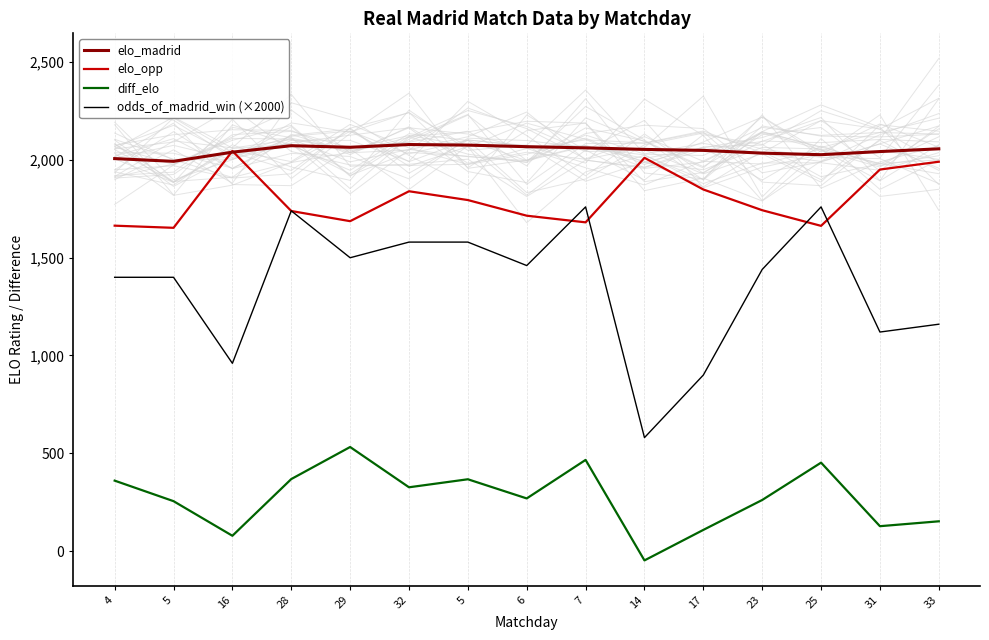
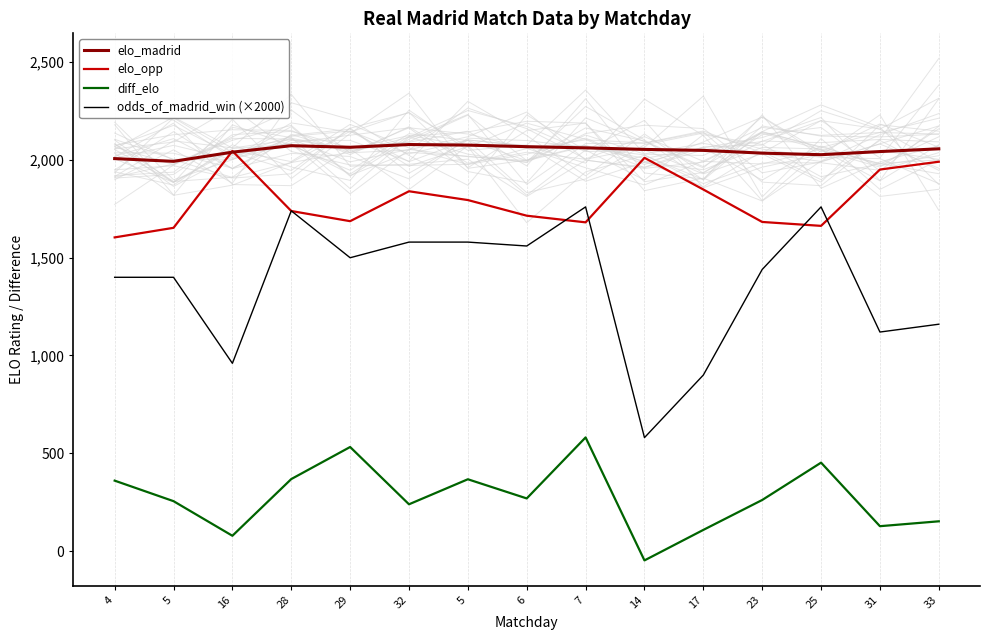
  {
    "elo_opp": {
-     "4": "1,660",
+     "4": "1,600",
      "29": "1,690",
      "6": "1,720",
      "7": "1,680",
-     "23": "1,740",
+     "23": "1,680",
      "25": "1,660"
    },
    "diff_elo": {
      "4": "360",
      "16": "80",
      "28": "370",
      "29": "530",
-     "32": "330",
+     "32": "240",
      "6": "270",
-     "7": "470",
+     "7": "580",
      "14": "-50",
      "17": "110",
      "23": "260",
      "25": "450",
      "31": "130",
      "33": "150"
    },
    "odds_of_madrid_win (×2000)": {
      "4": "1,400",
      "16": "960",
      "29": "1,500",
      "32": "1,580",
-     "6": "1,460",
+     "6": "1,560",
      "7": "1,760",
      "14": "580",
      "17": "900",
      "23": "1,440",
      "25": "1,760",
      "31": "1,120",
      "33": "1,160"
    }
  }
